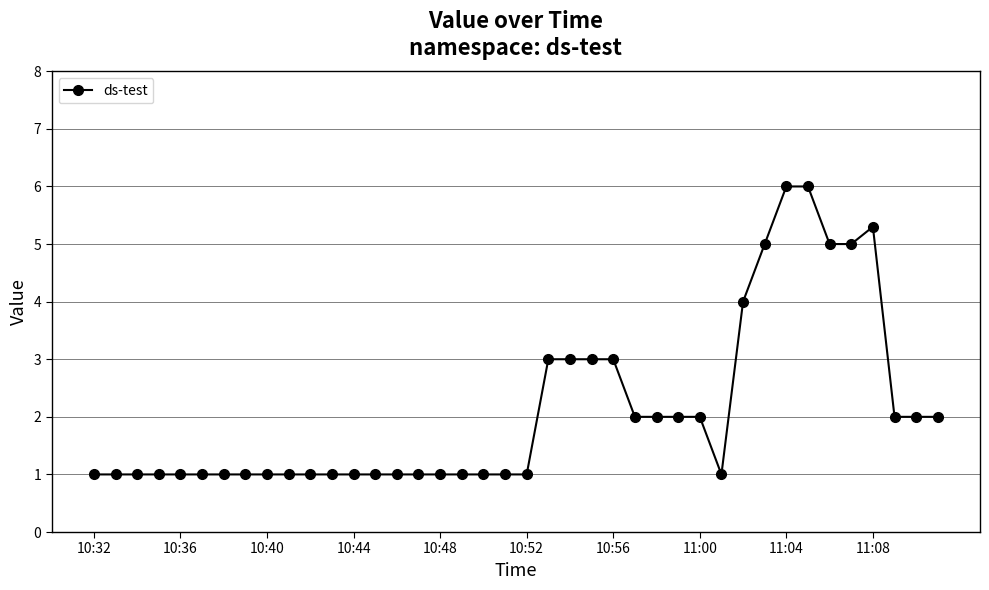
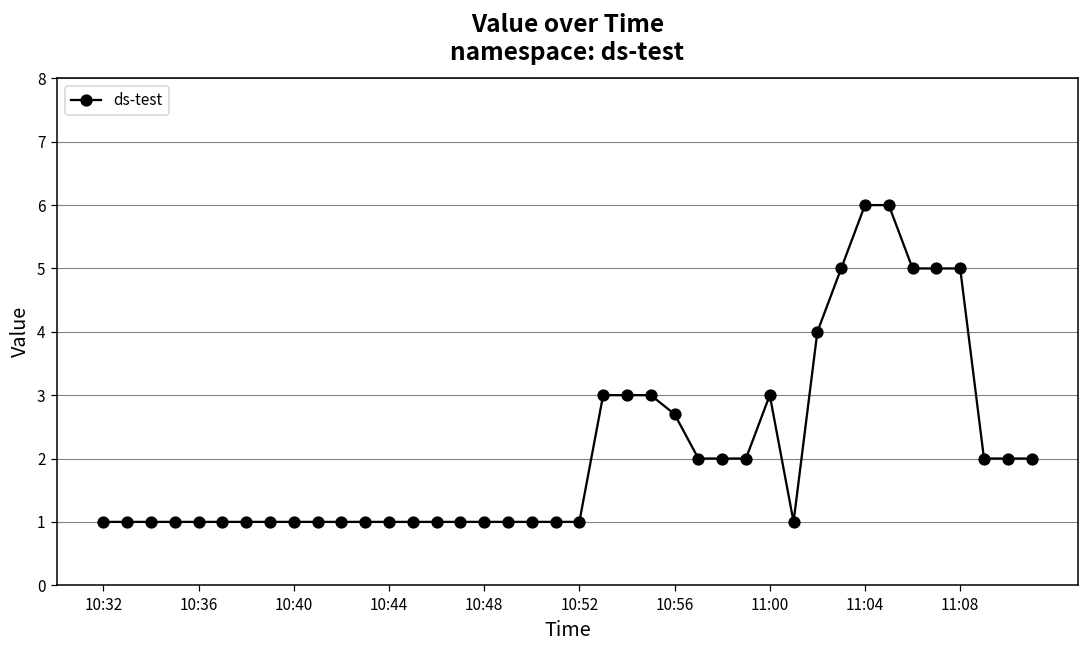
  {
    "10:32": 1.0,
    "10:36": 1.0,
    "10:40": 1.0,
    "10:44": 1.0,
    "10:48": 1.0,
    "10:52": 1.0,
-   "10:56": 3.0,
-   "11:00": 2,
+   "10:56": 2.7,
+   "11:00": 3,
    "11:04": 6.0,
-   "11:08": 5.3
+   "11:08": 5.0
  }
